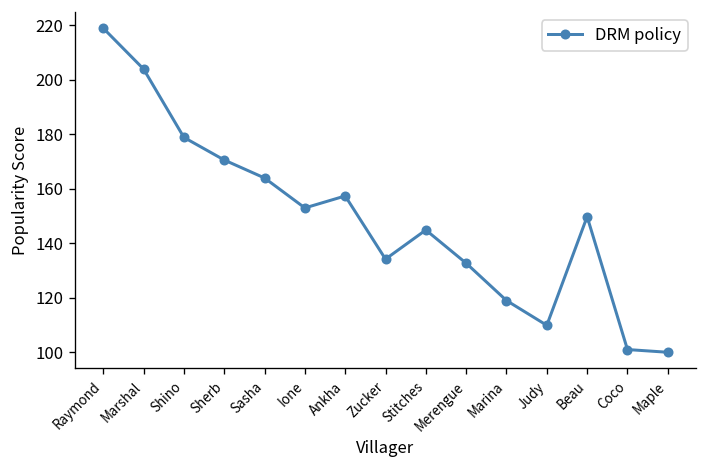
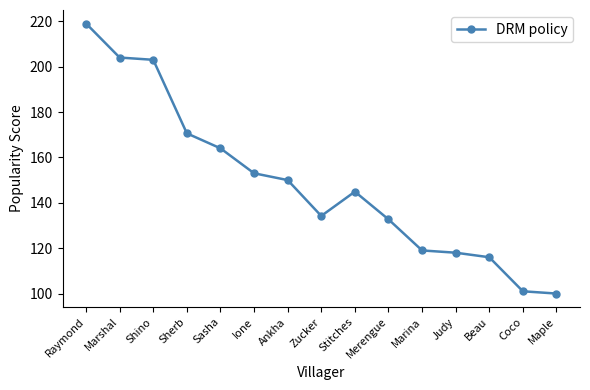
  {
    "Raymond": 219,
    "Marshal": 204,
-   "Shino": 179,
+   "Shino": 203,
    "Sherb": 171,
    "Sasha": 164,
    "Ione": 153,
-   "Ankha": 157,
+   "Ankha": 150,
    "Zucker": 134,
    "Stitches": 145,
    "Merengue": 133,
    "Marina": 119,
-   "Judy": 110,
-   "Beau": 150,
+   "Judy": 118,
+   "Beau": 116,
    "Coco": 101,
    "Maple": 100
  }
